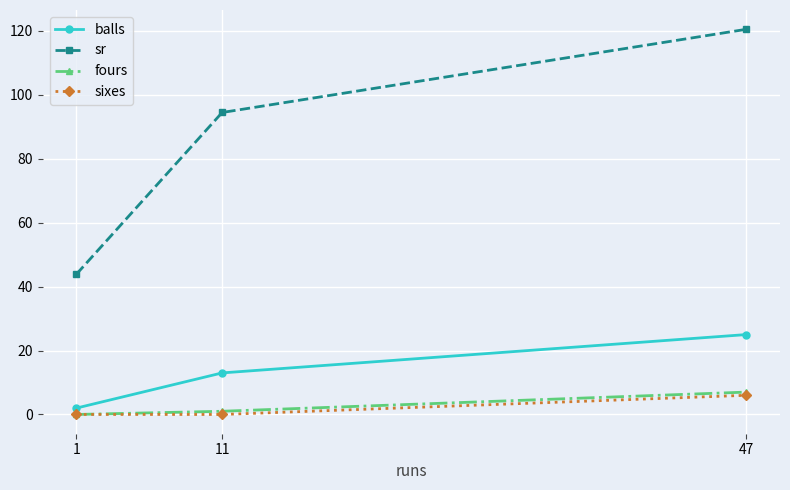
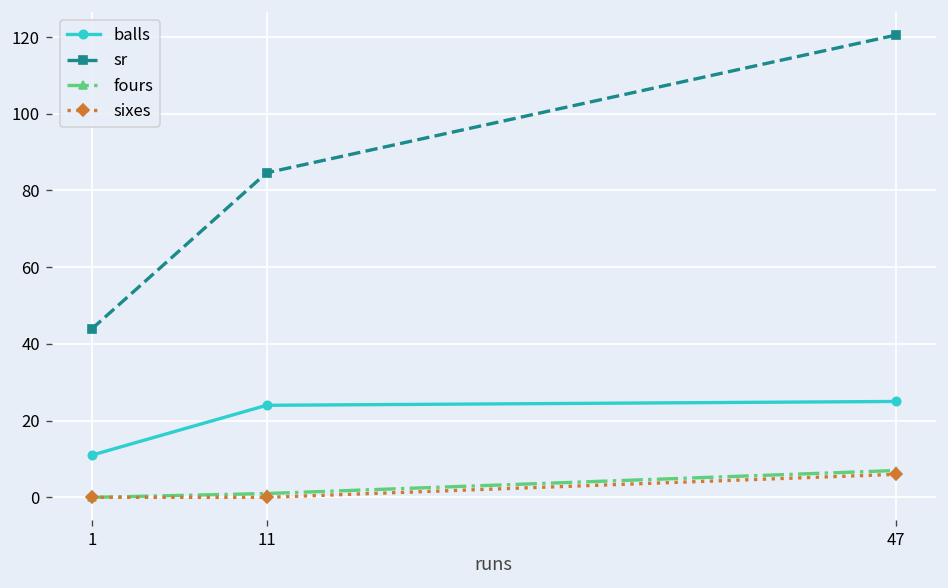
  {
    "balls": {
-     "1": 2,
-     "11": 13,
+     "1": 11,
+     "11": 24,
      "47": 25
    },
    "sr": {
      "1": 44,
-     "11": 94,
+     "11": 85,
      "47": 121
    },
    "fours": {
      "11": 1,
      "47": 7
    },
    "sixes": {
      "11": 0,
      "47": 6
    }
  }
